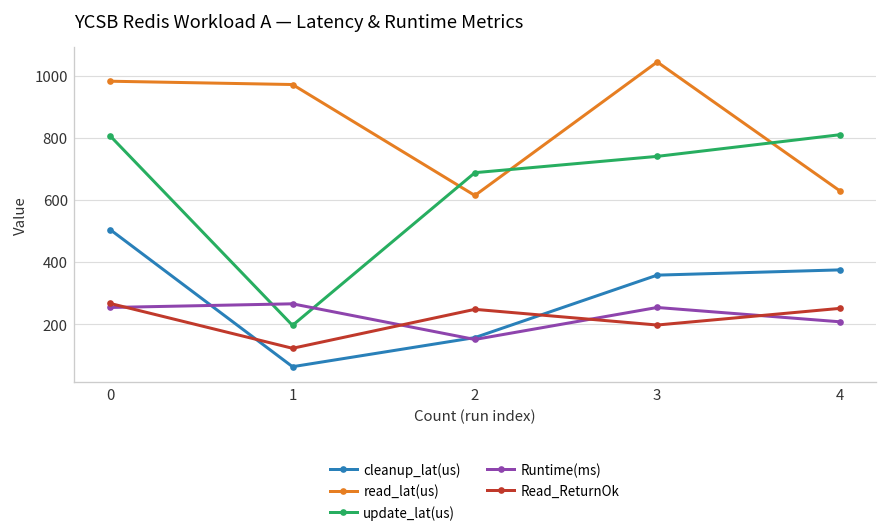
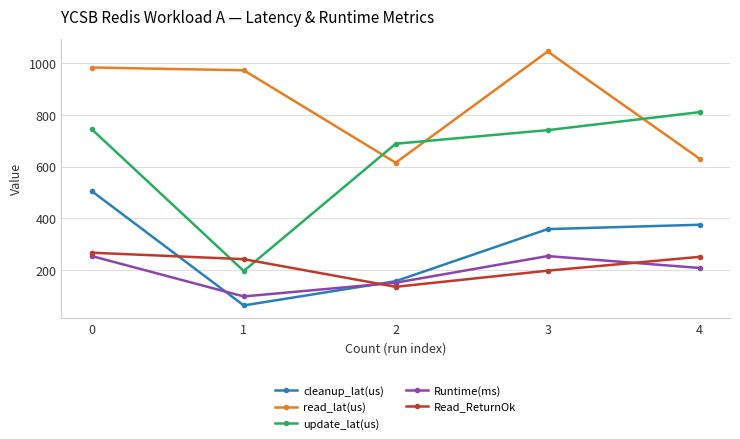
  {
    "cleanup_lat(us)": {
      "0": 500,
      "1": 60,
      "3": 360,
      "4": 380
    },
    "read_lat(us)": {
      "0": 980,
      "1": 970,
      "2": 610,
      "3": 1040,
      "4": 630
    },
    "update_lat(us)": {
-     "0": 810,
+     "0": 740,
      "1": 200,
      "2": 690,
      "3": 740,
      "4": 810
    },
    "Runtime(ms)": {
      "0": 250,
-     "1": 270,
+     "1": 100,
      "3": 250,
      "4": 210
    },
    "Read_ReturnOk": {
      "0": 270,
-     "1": 120,
-     "2": 250,
+     "1": 240,
+     "2": 140,
      "3": 200,
      "4": 250
    }
  }
